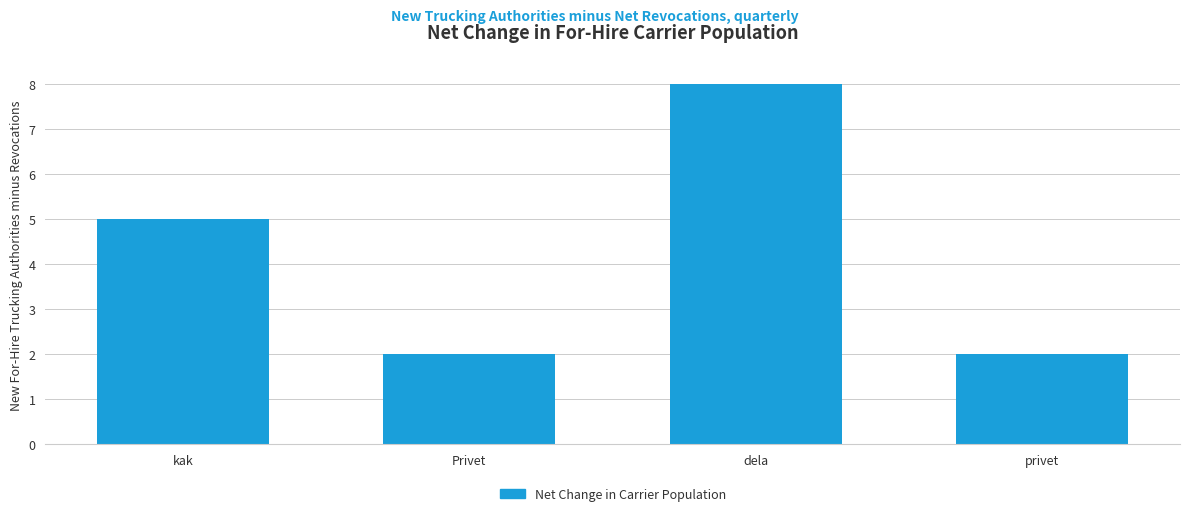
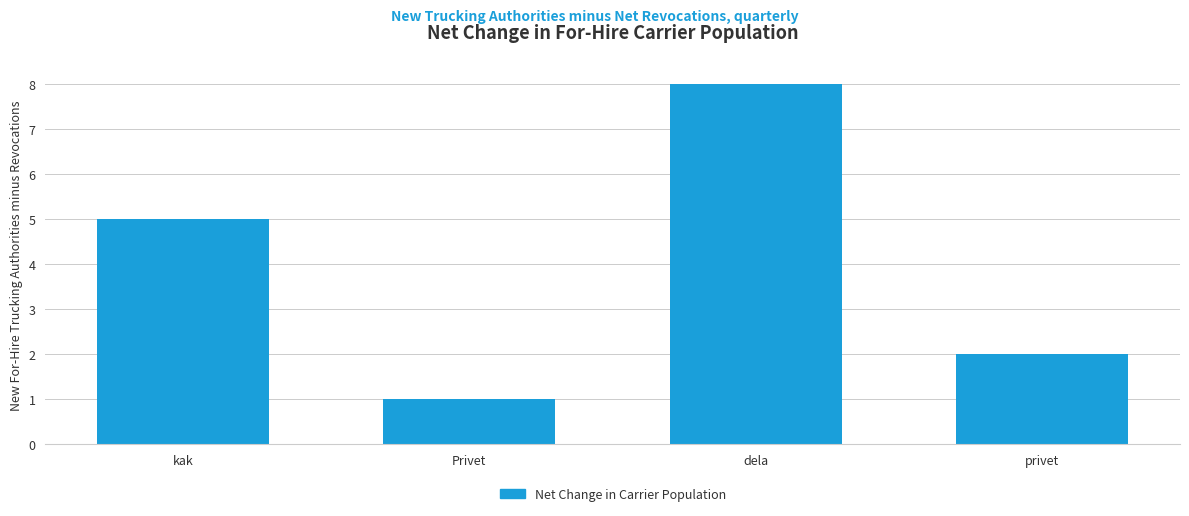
  {
    "kak": 5,
-   "Privet": 2,
+   "Privet": 1,
    "dela": 8,
    "privet": 2
  }
